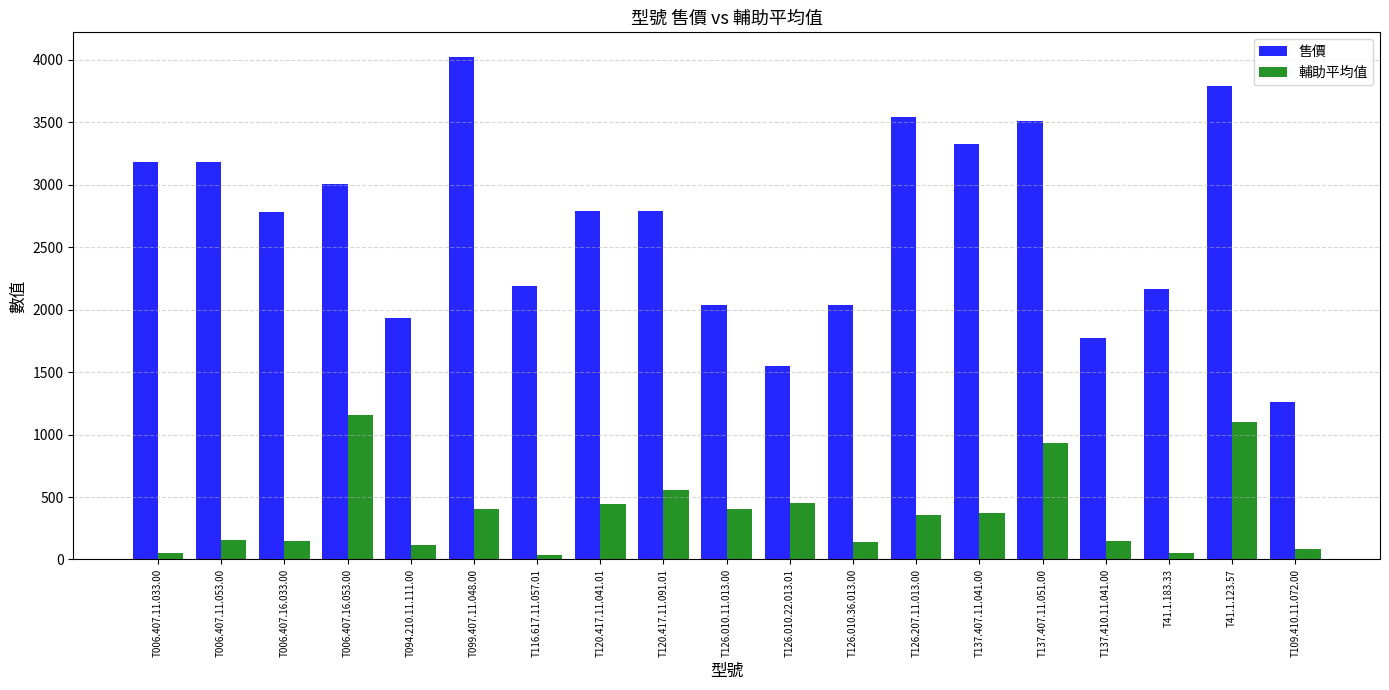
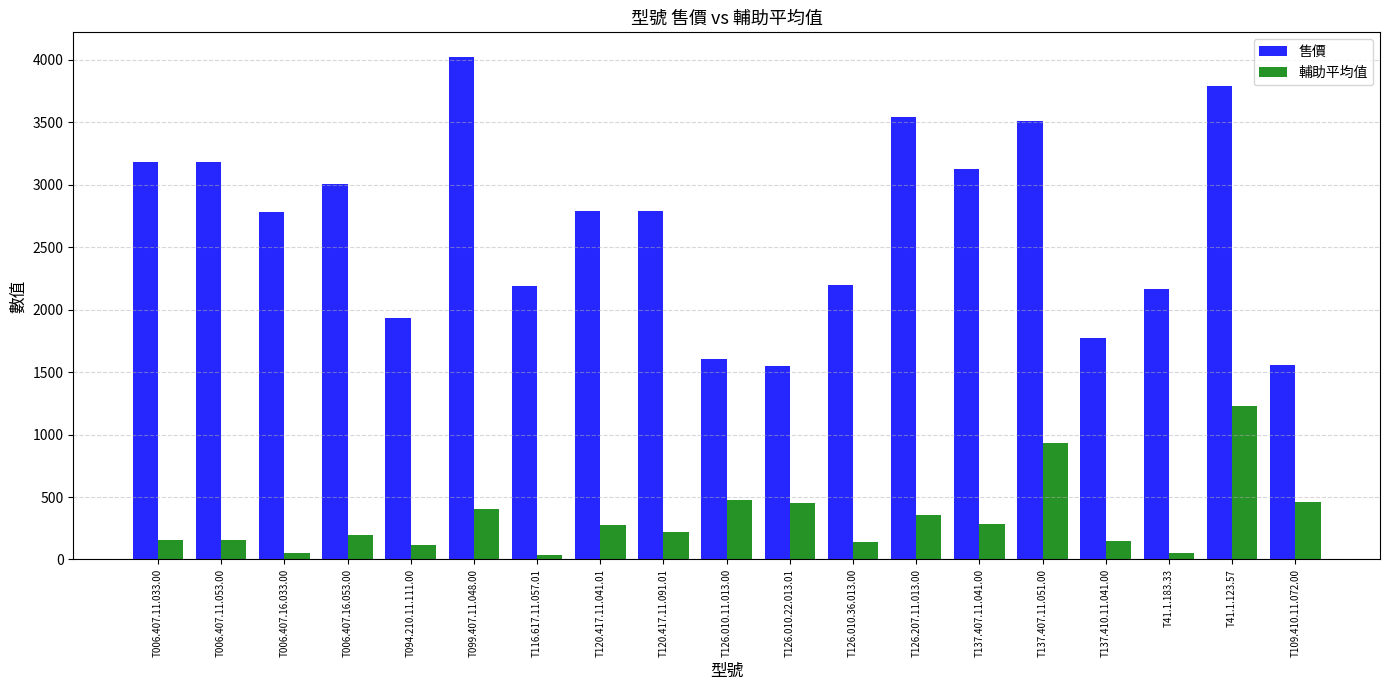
  {
    "售價": {
      "T006.407.11.033.00": 3180,
      "T006.407.11.053.00": 3180,
      "T006.407.16.033.00": 2780,
      "T006.407.16.053.00": 3010,
      "T094.210.11.111.00": 1940,
      "T099.407.11.048.00": 4020,
      "T116.617.11.057.01": 2190,
      "T120.417.11.041.01": 2790,
      "T120.417.11.091.01": 2790,
-     "T126.010.11.013.00": 2040,
+     "T126.010.11.013.00": 1610,
      "T126.010.22.013.01": 1550,
-     "T126.010.36.013.00": 2040,
+     "T126.010.36.013.00": 2200,
      "T126.207.11.013.00": 3540,
-     "T137.407.11.041.00": 3330,
+     "T137.407.11.041.00": 3120,
      "T137.407.11.051.00": 3510,
      "T137.410.11.041.00": 1770,
      "T41.1.183.33": 2170,
      "T41.1.123.57": 3790,
-     "T109.410.11.072.00": 1260
+     "T109.410.11.072.00": 1560
    },
    "輔助平均值": {
-     "T006.407.11.033.00": 50,
+     "T006.407.11.033.00": 160,
      "T006.407.11.053.00": 160,
-     "T006.407.16.033.00": 140,
-     "T006.407.16.053.00": 1160,
+     "T006.407.16.033.00": 50,
+     "T006.407.16.053.00": 190,
      "T094.210.11.111.00": 110,
      "T099.407.11.048.00": 400,
      "T116.617.11.057.01": 30,
-     "T120.417.11.041.01": 440,
-     "T120.417.11.091.01": 560,
-     "T126.010.11.013.00": 410,
+     "T120.417.11.041.01": 280,
+     "T120.417.11.091.01": 220,
+     "T126.010.11.013.00": 480,
      "T126.010.22.013.01": 450,
      "T126.010.36.013.00": 140,
      "T126.207.11.013.00": 360,
-     "T137.407.11.041.00": 370,
+     "T137.407.11.041.00": 290,
      "T137.407.11.051.00": 940,
      "T137.410.11.041.00": 150,
      "T41.1.183.33": 50,
-     "T41.1.123.57": 1100,
-     "T109.410.11.072.00": 80
+     "T41.1.123.57": 1230,
+     "T109.410.11.072.00": 460
    }
  }
